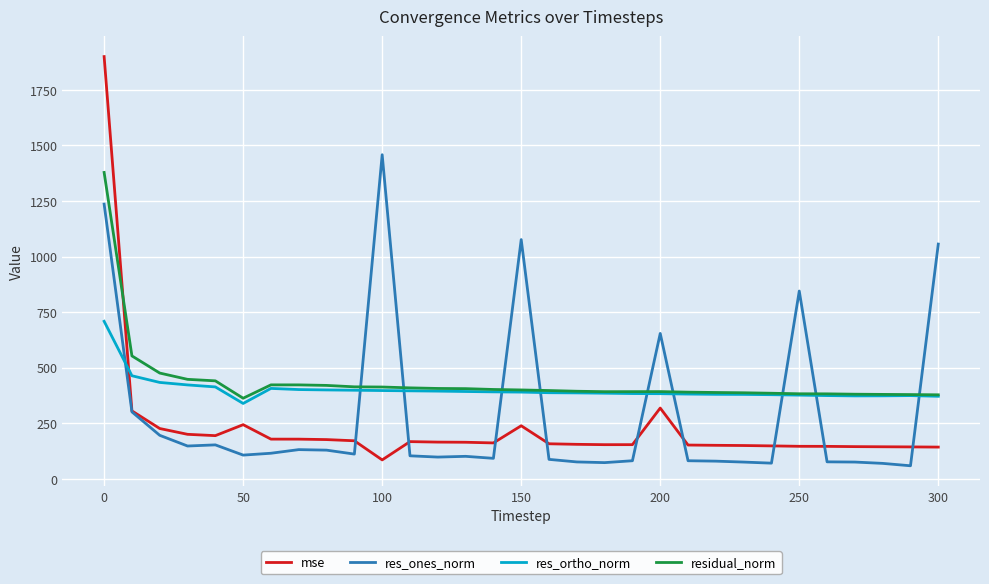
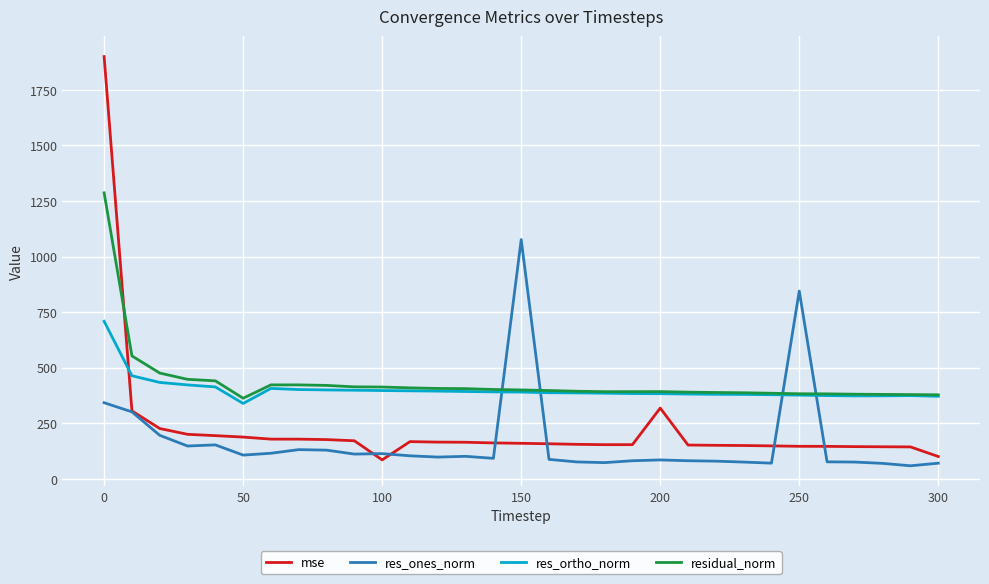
  {
    "mse": {
      "0": 1900,
-     "50": 240,
+     "50": 190,
      "100": 90,
-     "150": 240,
+     "150": 160,
      "200": 320,
      "250": 150,
-     "300": 140
+     "300": 100
    },
    "res_ones_norm": {
-     "0": 1240,
+     "0": 340,
      "50": 110,
-     "100": 1460,
+     "100": 110,
      "150": 1080,
-     "200": 650,
+     "200": 90,
      "250": 840,
-     "300": 1060
+     "300": 70
    },
    "res_ortho_norm": {
      "0": 710,
      "50": 340,
      "100": 400
    },
    "residual_norm": {
-     "0": 1380,
+     "0": 1290,
      "50": 360,
      "100": 410
    }
  }
